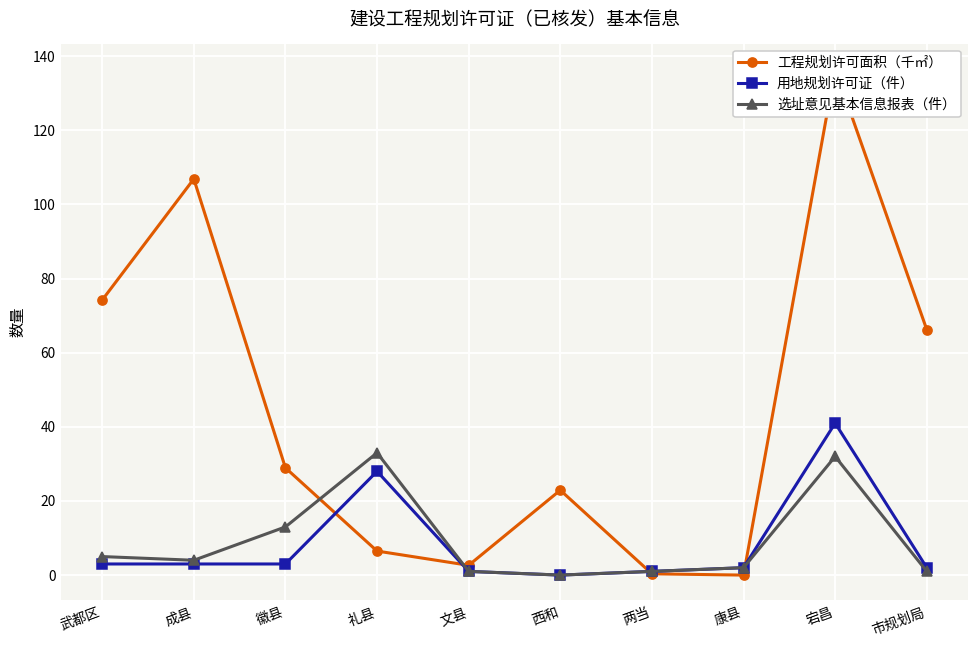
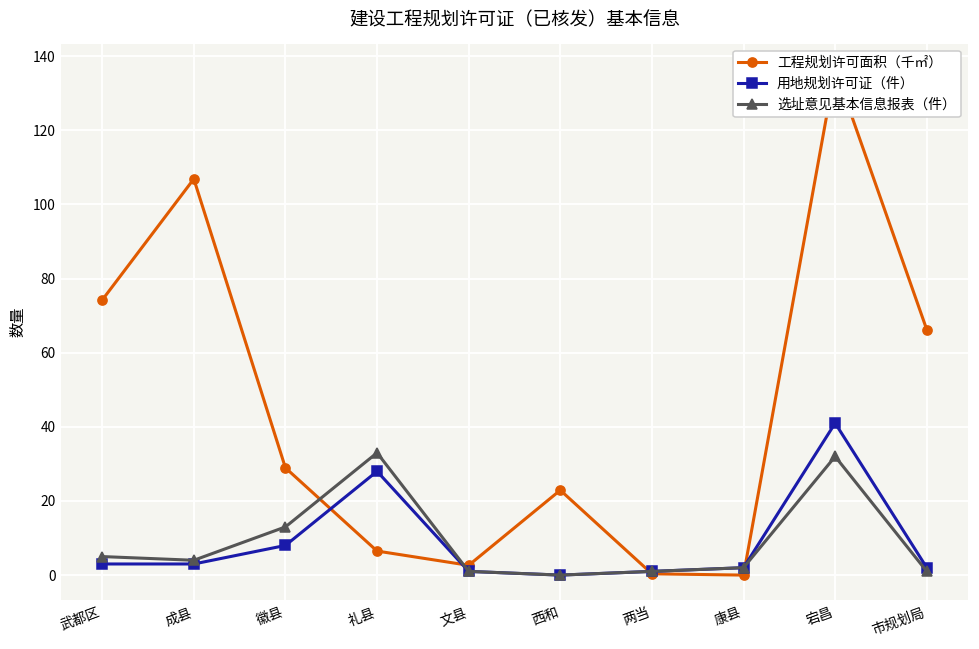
  {
    "工程规划许可面积（千㎡）": {
      "武都区": 74,
      "成县": 107,
      "徽县": 29,
      "礼县": 6,
      "文县": 3,
      "西和": 23,
      "康县": 0,
      "市规划局": 66
    },
    "用地规划许可证（件）": {
      "武都区": 3,
      "成县": 3,
-     "徽县": 3,
+     "徽县": 8,
      "礼县": 28,
      "宕昌": 41,
      "市规划局": 2
    },
    "选址意见基本信息报表（件）": {
      "武都区": 5,
      "成县": 4,
      "徽县": 13,
      "礼县": 33,
      "宕昌": 32,
      "市规划局": 1
    }
  }
